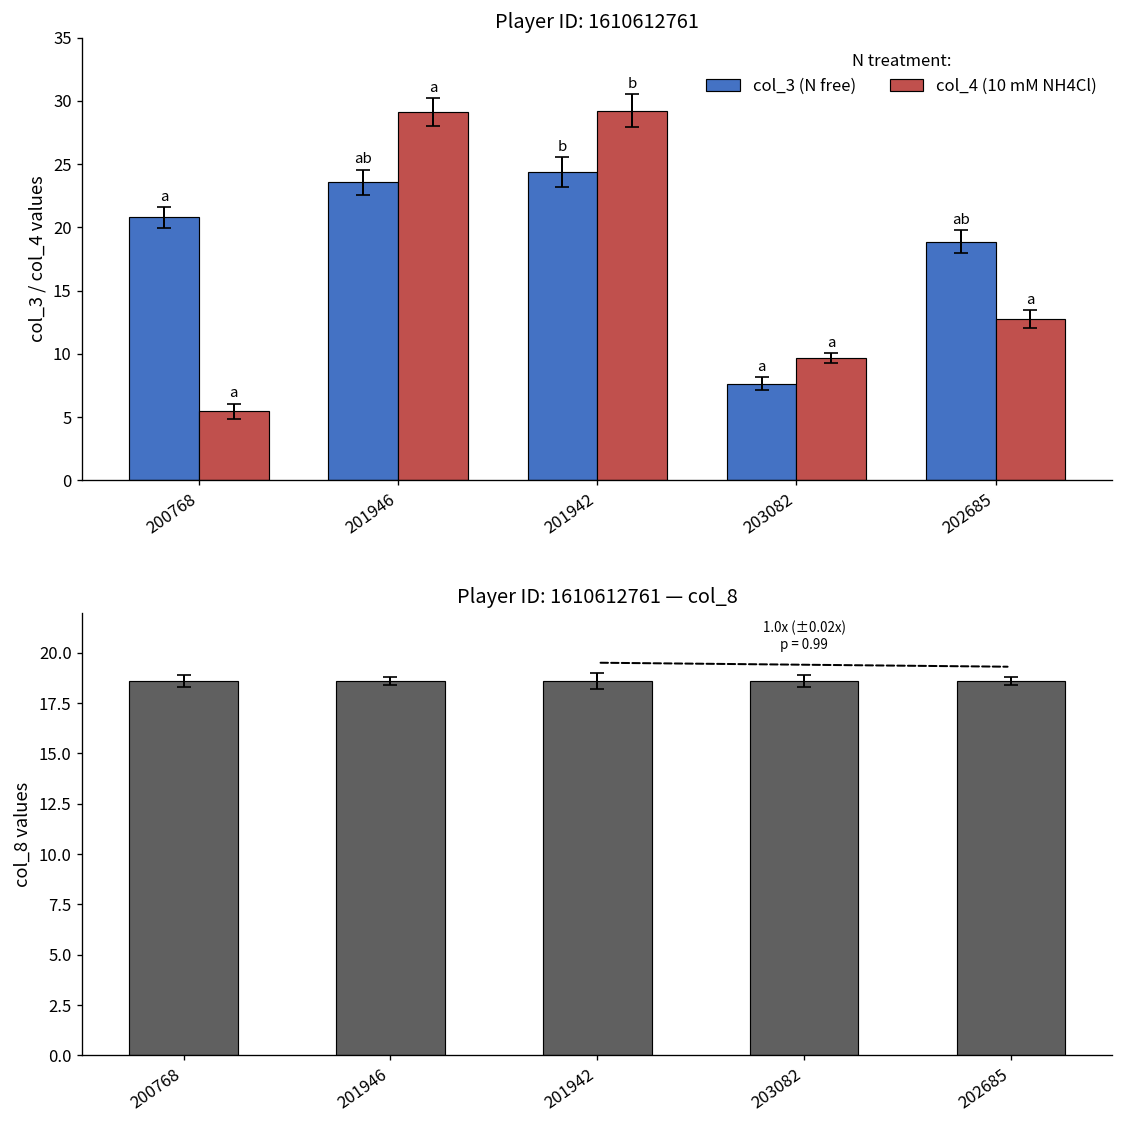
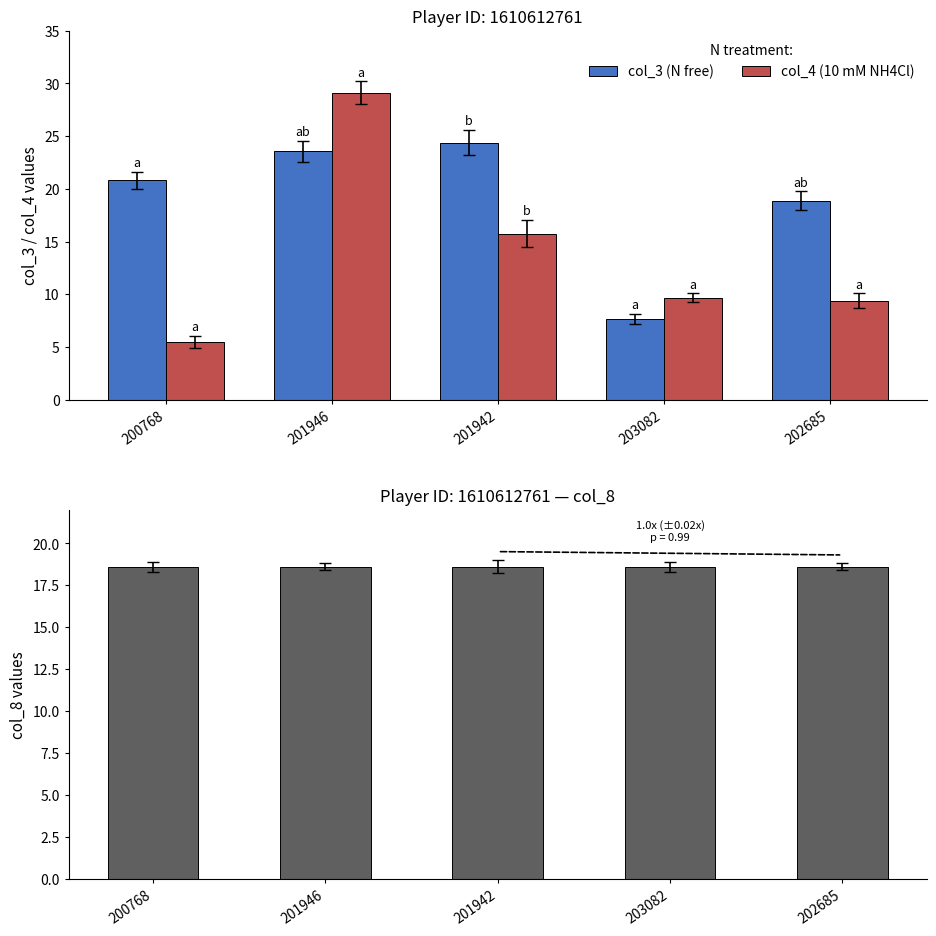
  {
    "Player ID: 1610612761": {
      "col_4 (10 mM NH4Cl)": {
        "200768": 5.5,
        "201946": 29.1,
-       "201942": 29.2,
+       "201942": 15.8,
        "203082": 9.7,
-       "202685": 12.8
+       "202685": 9.4
      }
    }
  }
